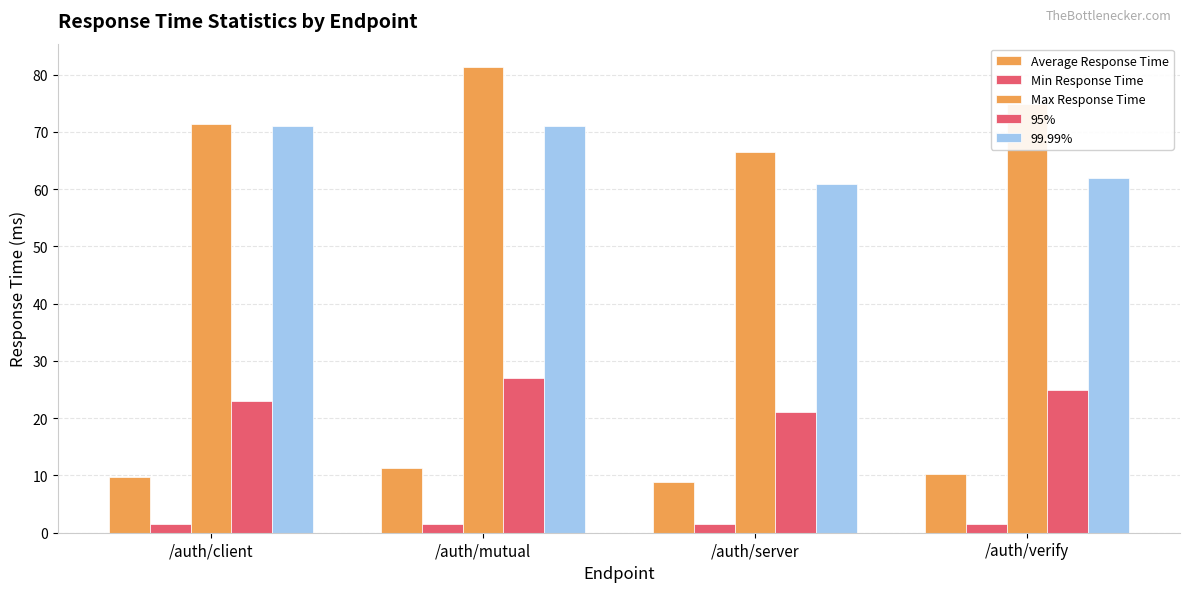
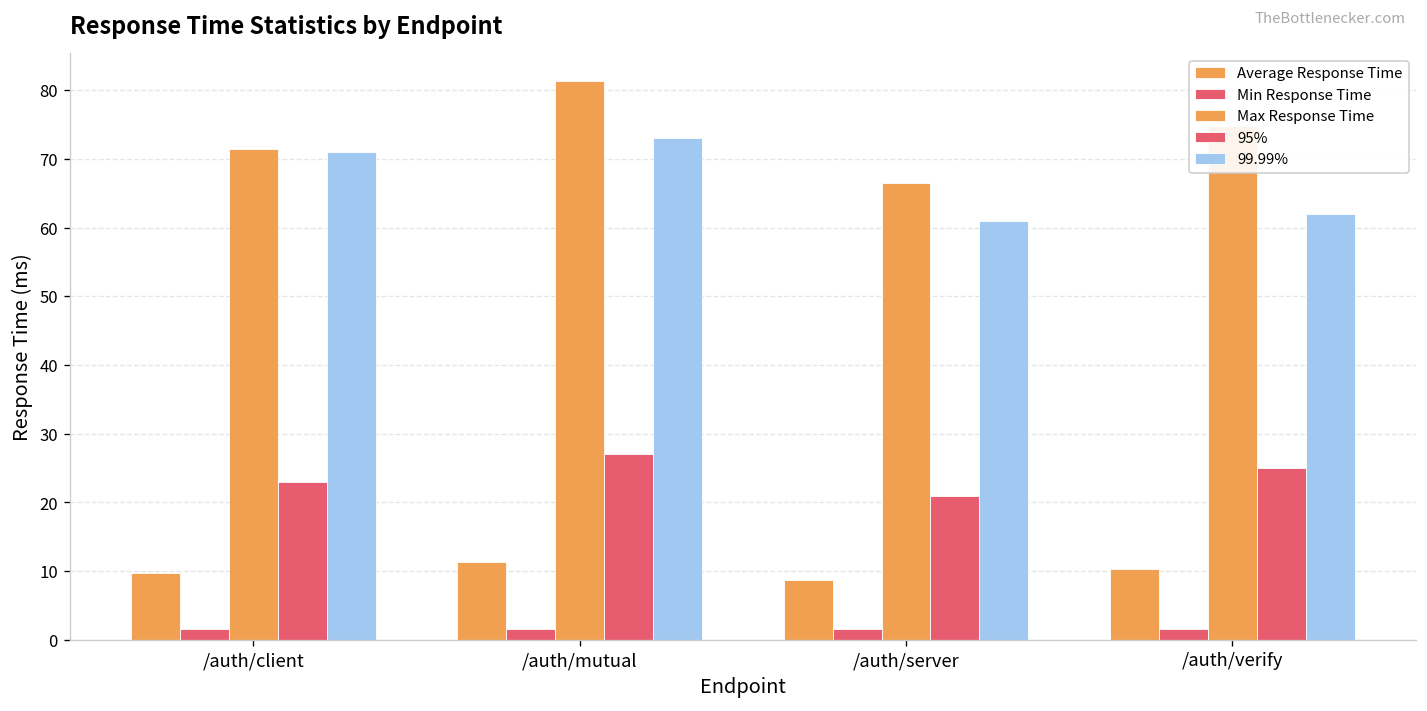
  {
    "99.99%": {
      "/auth/client": 71,
-     "/auth/mutual": 71,
+     "/auth/mutual": 73,
      "/auth/server": 61,
      "/auth/verify": 62
    }
  }
